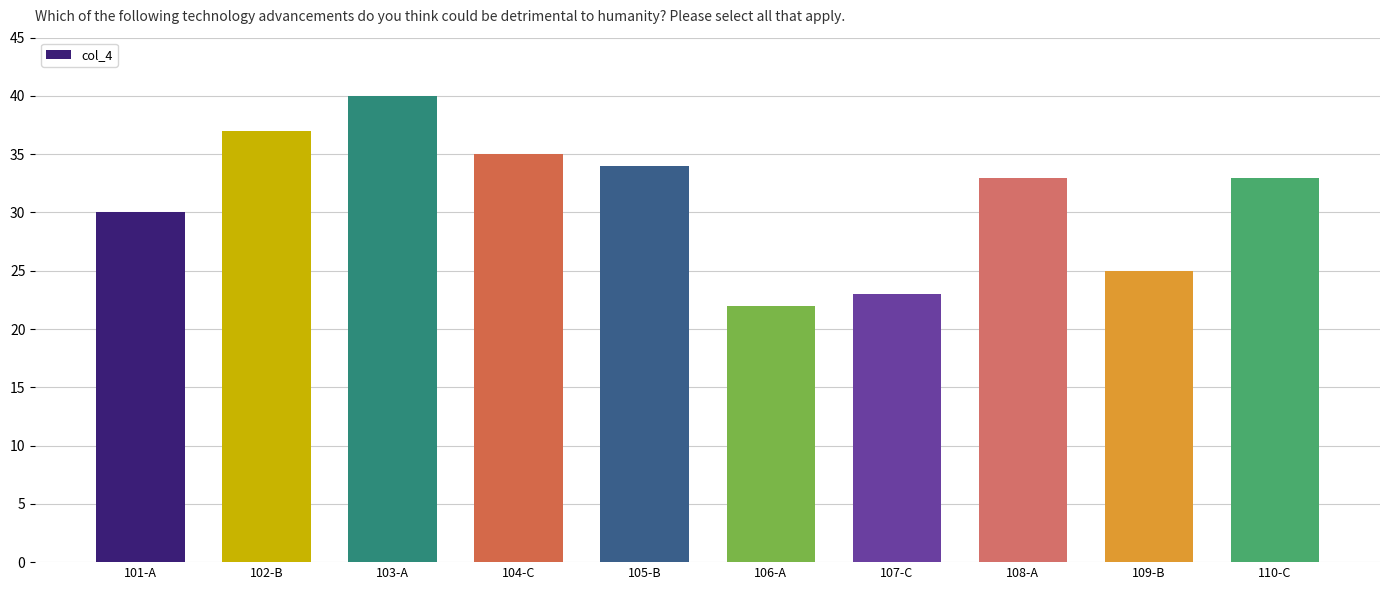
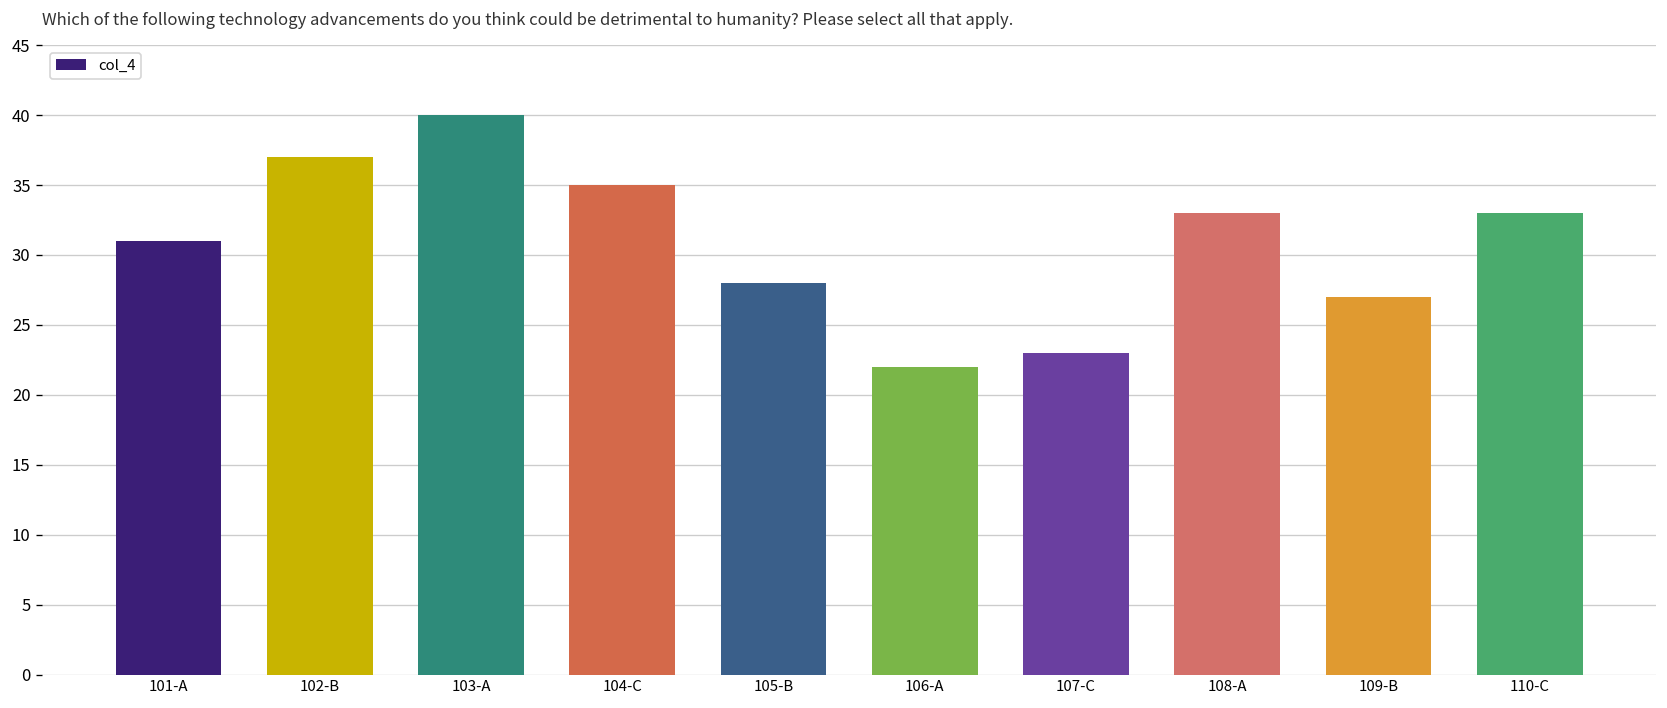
  {
-   "101-A": 30,
+   "101-A": 31,
    "102-B": 37,
    "103-A": 40,
    "104-C": 35,
-   "105-B": 34,
+   "105-B": 28,
    "106-A": 22,
    "107-C": 23,
    "108-A": 33,
-   "109-B": 25,
+   "109-B": 27,
    "110-C": 33
  }
